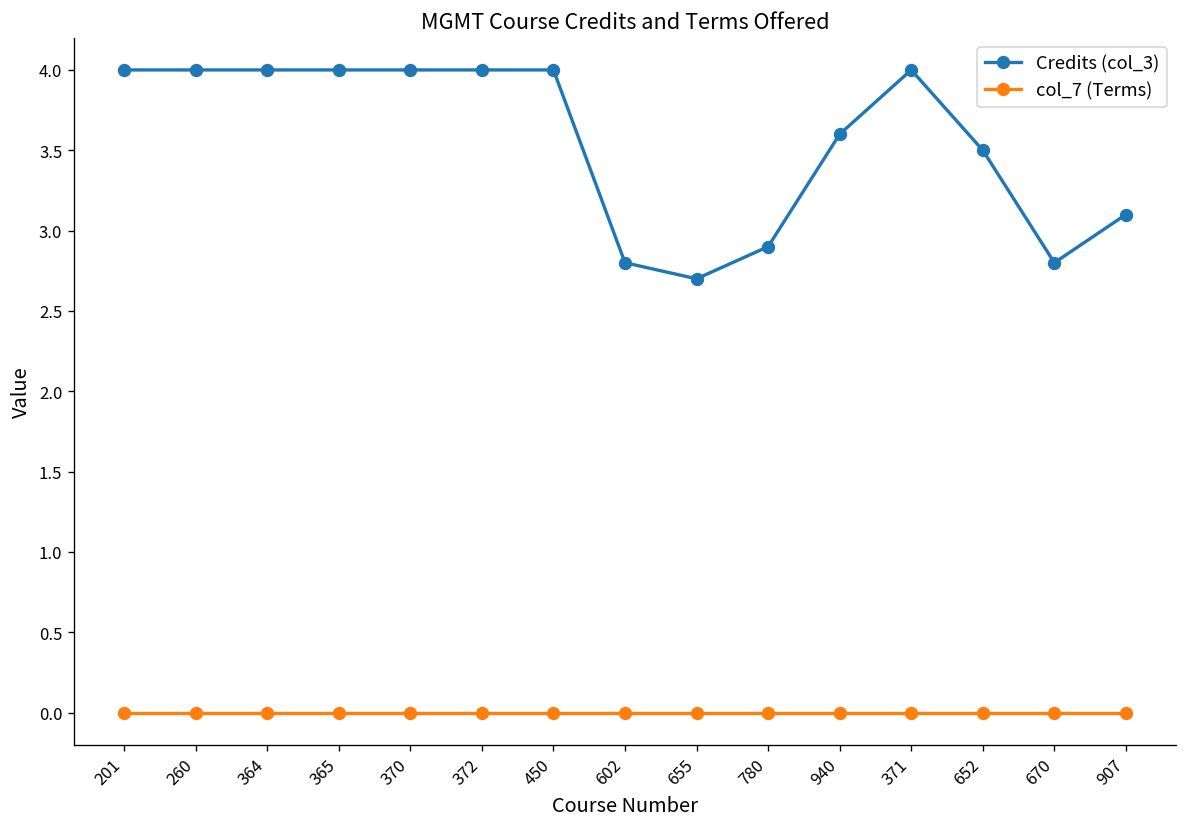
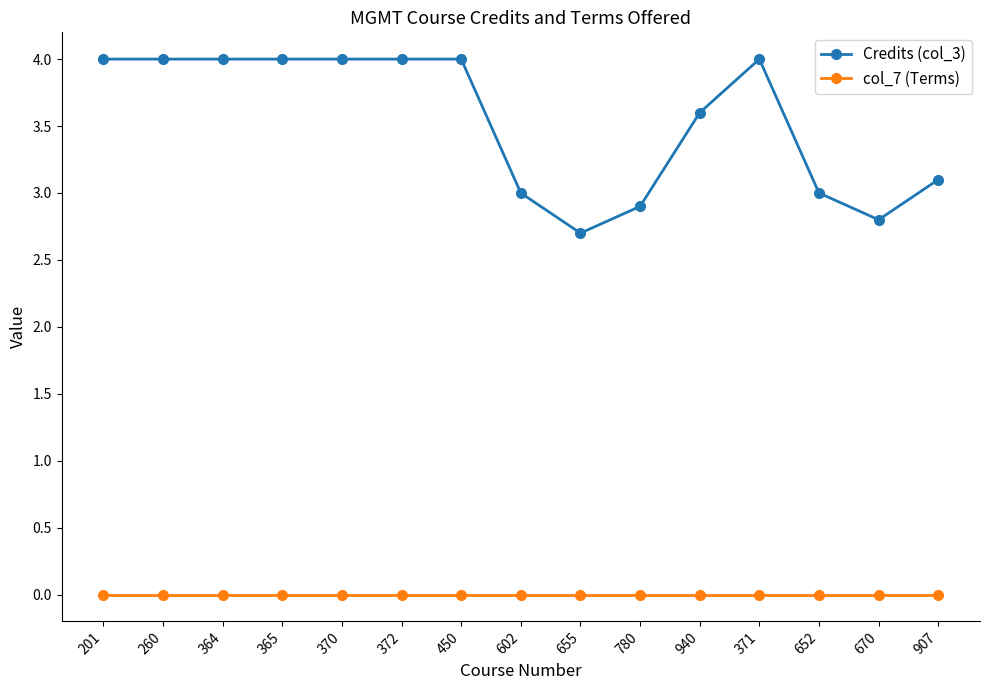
  {
    "Credits (col_3)": {
      "201": 4.0,
      "260": 4.0,
      "364": 4.0,
      "365": 4.0,
      "370": 4.0,
      "372": 4.0,
      "450": 4.0,
-     "602": 2.8,
+     "602": 3.0,
      "655": 2.7,
      "780": 2.9,
      "940": 3.6,
      "371": 4.0,
-     "652": 3.5,
+     "652": 3.0,
      "670": 2.8,
      "907": 3.1
    },
    "col_7 (Terms)": {
      "201": 0.0,
      "260": 0.0,
      "364": 0.0,
      "365": 0.0,
      "370": 0.0,
      "372": 0.0,
      "450": 0.0,
      "602": 0.0,
      "655": 0.0,
      "780": 0.0,
      "940": 0.0,
      "371": 0.0,
      "652": 0.0,
      "670": 0.0,
      "907": 0.0
    }
  }
